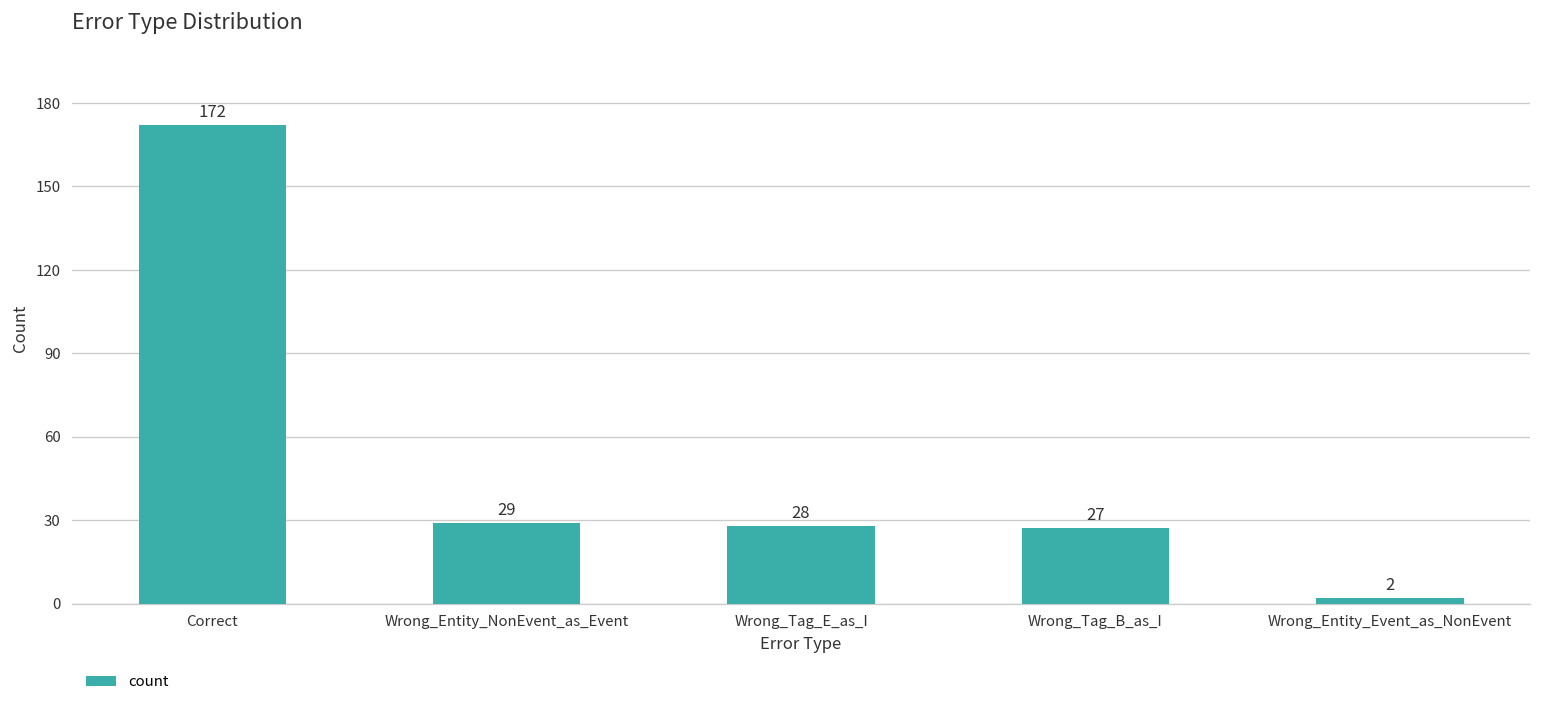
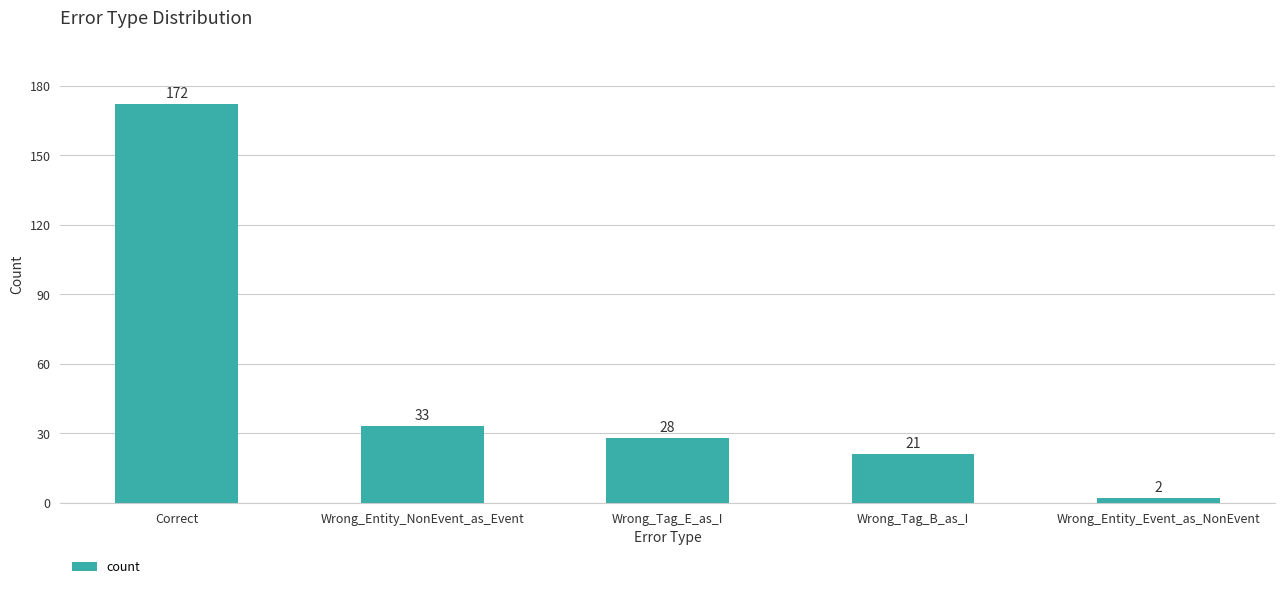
  {
    "Correct": 172,
-   "Wrong_Entity_NonEvent_as_Event": 29,
+   "Wrong_Entity_NonEvent_as_Event": 33,
    "Wrong_Tag_E_as_I": 28,
-   "Wrong_Tag_B_as_I": 27,
+   "Wrong_Tag_B_as_I": 21,
    "Wrong_Entity_Event_as_NonEvent": 2
  }
